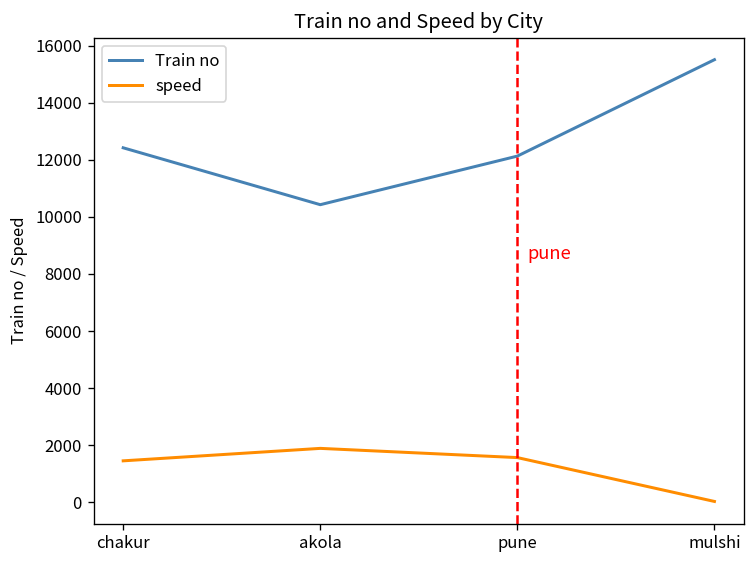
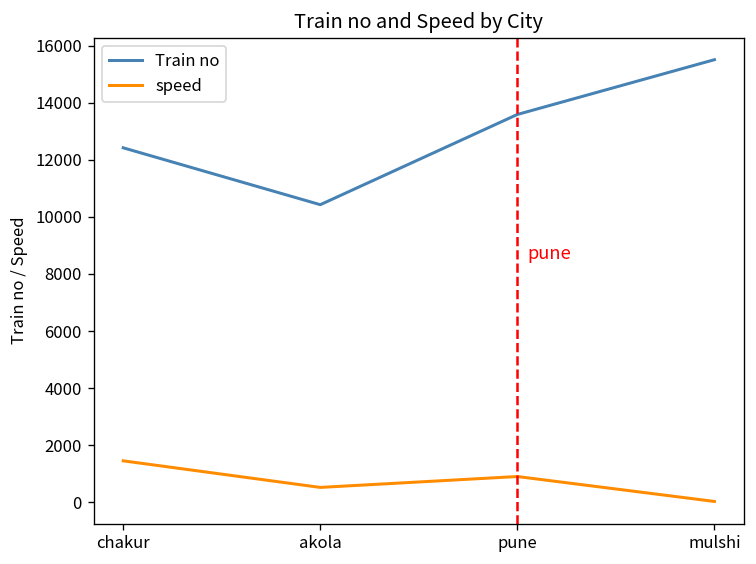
  {
    "Train no": {
      "chakur": 12400,
      "akola": 10400,
-     "pune": 12100,
+     "pune": 13600,
      "mulshi": 15500
    },
    "speed": {
      "chakur": 1400,
-     "akola": 1900,
-     "pune": 1600,
+     "akola": 500,
+     "pune": 900,
      "mulshi": 0
    }
  }
